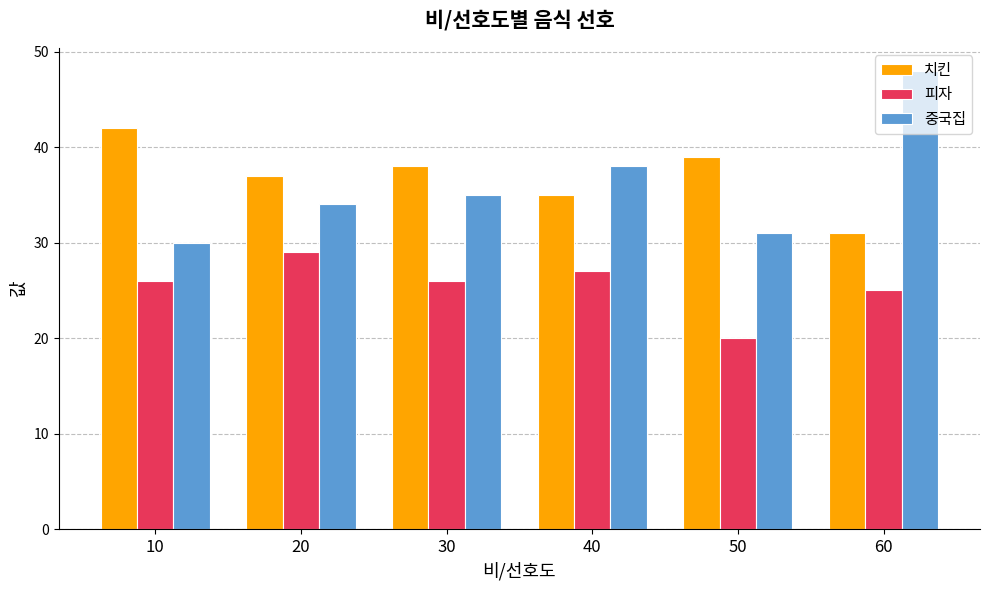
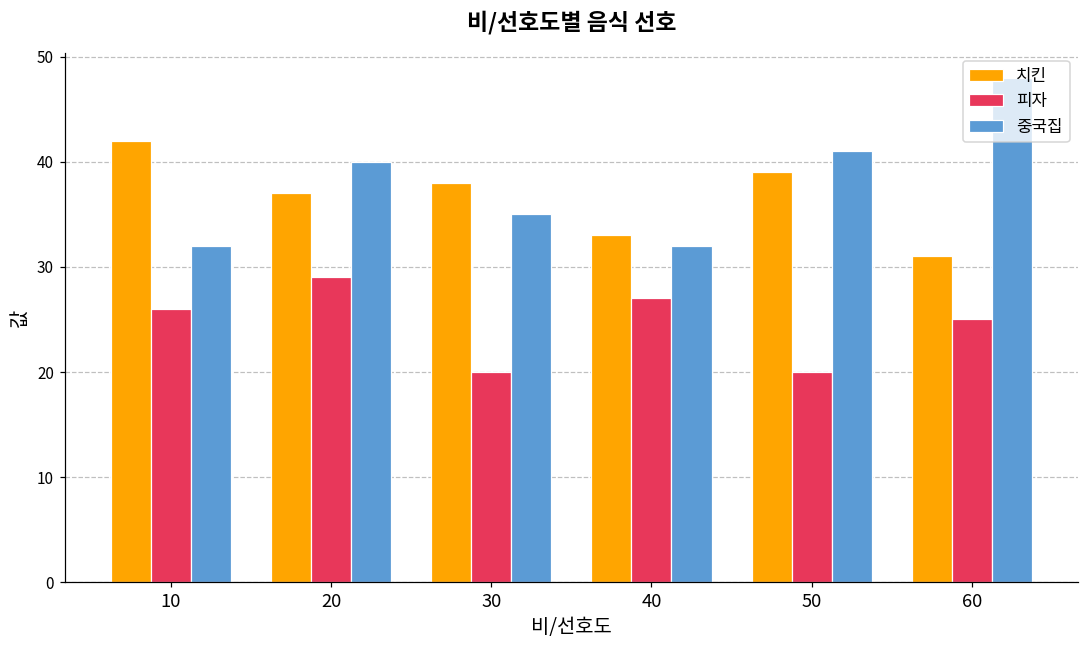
  {
    "치킨": {
      "10": 42,
      "20": 37,
      "30": 38,
-     "40": 35,
+     "40": 33,
      "50": 39,
      "60": 31
    },
    "피자": {
      "10": 26,
      "20": 29,
-     "30": 26,
+     "30": 20,
      "40": 27,
      "50": 20,
      "60": 25
    },
    "중국집": {
-     "10": 30,
-     "20": 34,
+     "10": 32,
+     "20": 40,
      "30": 35,
-     "40": 38,
-     "50": 31
+     "40": 32,
+     "50": 41
    }
  }
